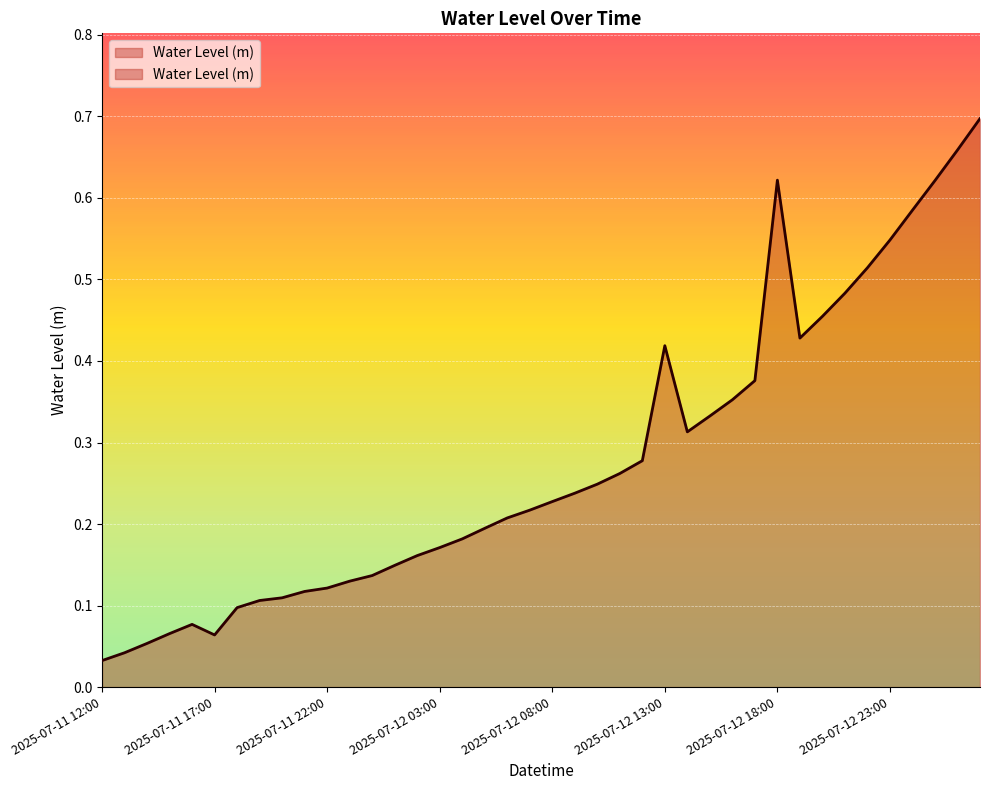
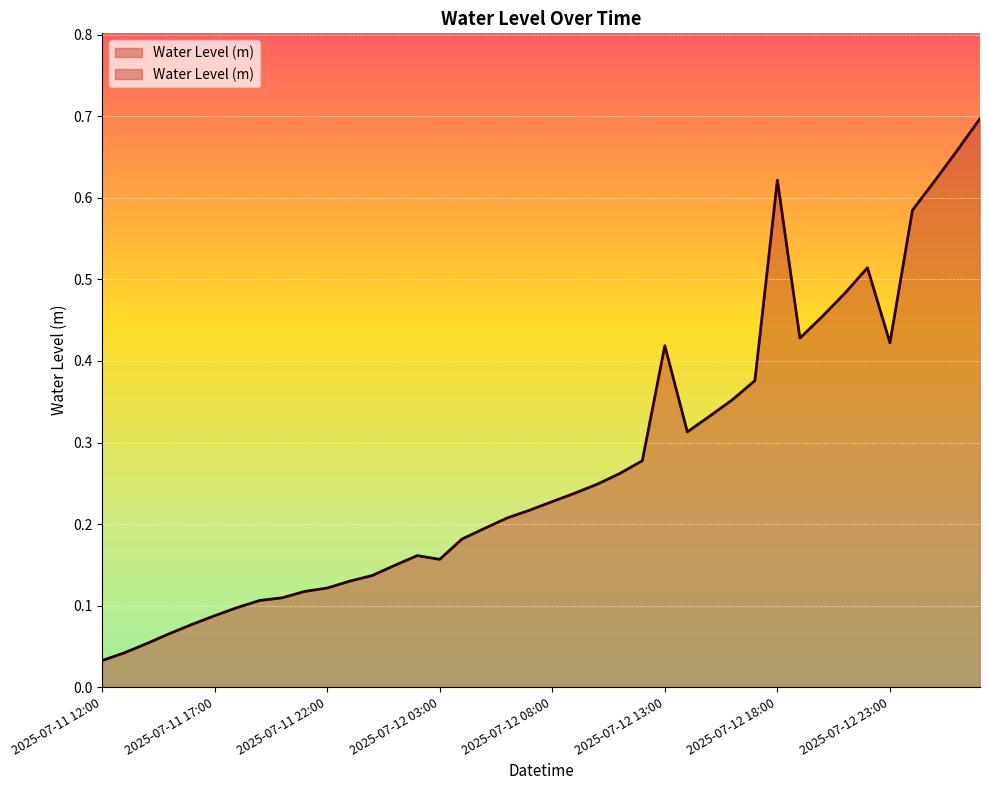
  {
    "2025-07-11 12:00": 0.03,
-   "2025-07-11 17:00": 0.06,
+   "2025-07-11 17:00": 0.09,
    "2025-07-11 22:00": 0.12,
-   "2025-07-12 03:00": 0.17,
+   "2025-07-12 03:00": 0.16,
    "2025-07-12 08:00": 0.23,
    "2025-07-12 13:00": 0.42,
    "2025-07-12 18:00": 0.62,
-   "2025-07-12 23:00": 0.55
+   "2025-07-12 23:00": 0.42
  }
